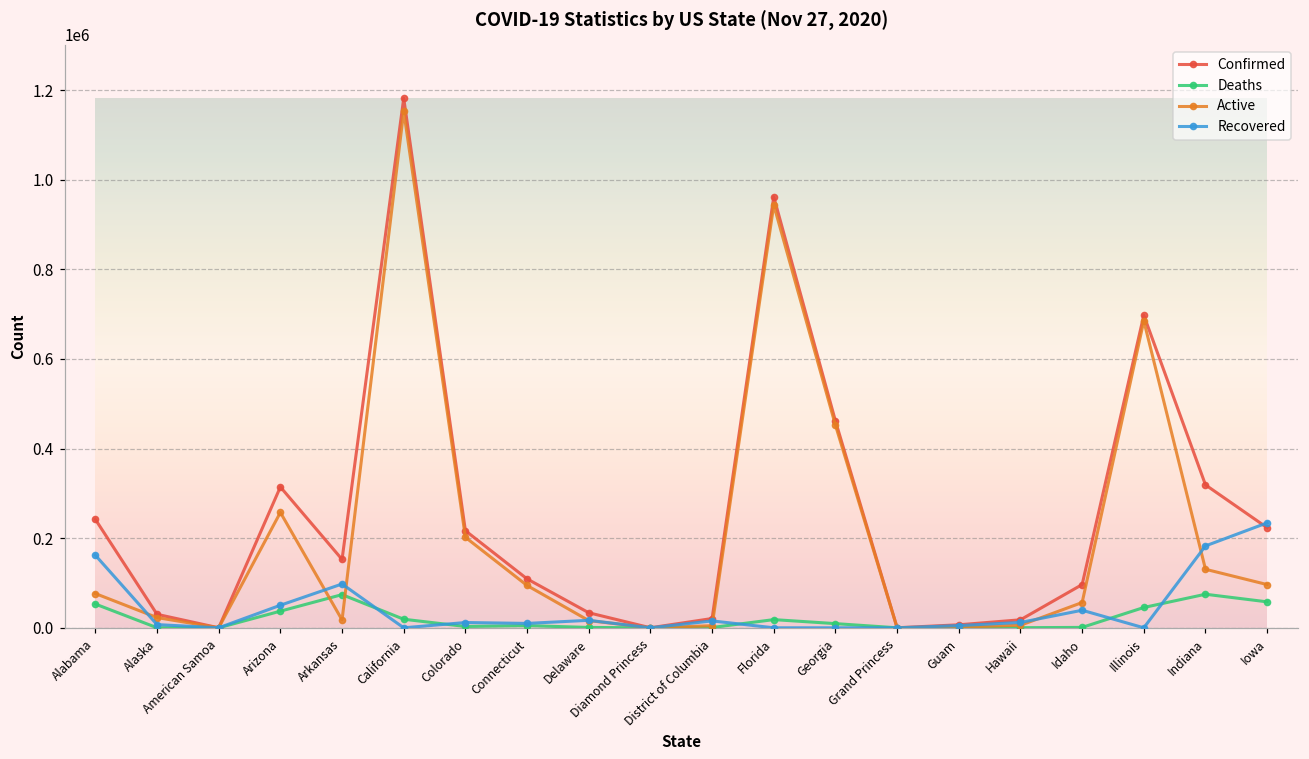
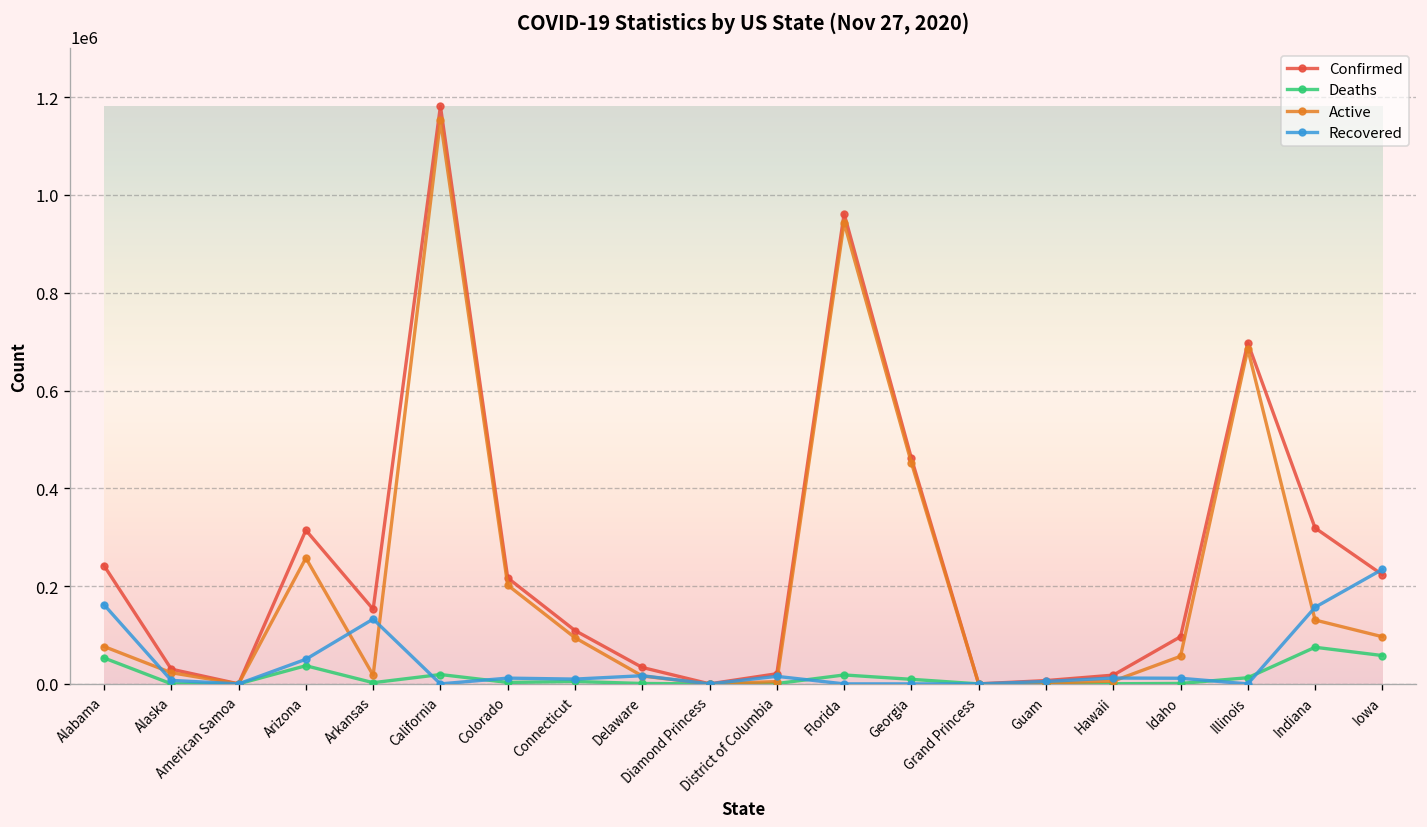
  {
    "Deaths": {
      "Alabama": 50000,
      "Alaska": 0,
      "Arizona": 40000,
-     "Arkansas": 70000,
+     "Arkansas": 0,
      "California": 20000,
      "Colorado": 0,
      "Delaware": 0,
      "Florida": 20000,
      "Georgia": 10000,
      "Idaho": 0,
-     "Illinois": 50000,
+     "Illinois": 10000,
      "Indiana": 70000,
      "Iowa": 60000
    },
    "Recovered": {
      "Alabama": 160000,
      "Alaska": 10000,
      "Arizona": 50000,
-     "Arkansas": 100000,
+     "Arkansas": 130000,
      "California": 0,
      "Colorado": 10000,
      "Florida": 0,
      "Georgia": 0,
-     "Idaho": 40000,
+     "Idaho": 10000,
      "Illinois": 0,
-     "Indiana": 180000,
+     "Indiana": 160000,
      "Iowa": 230000
    }
  }
